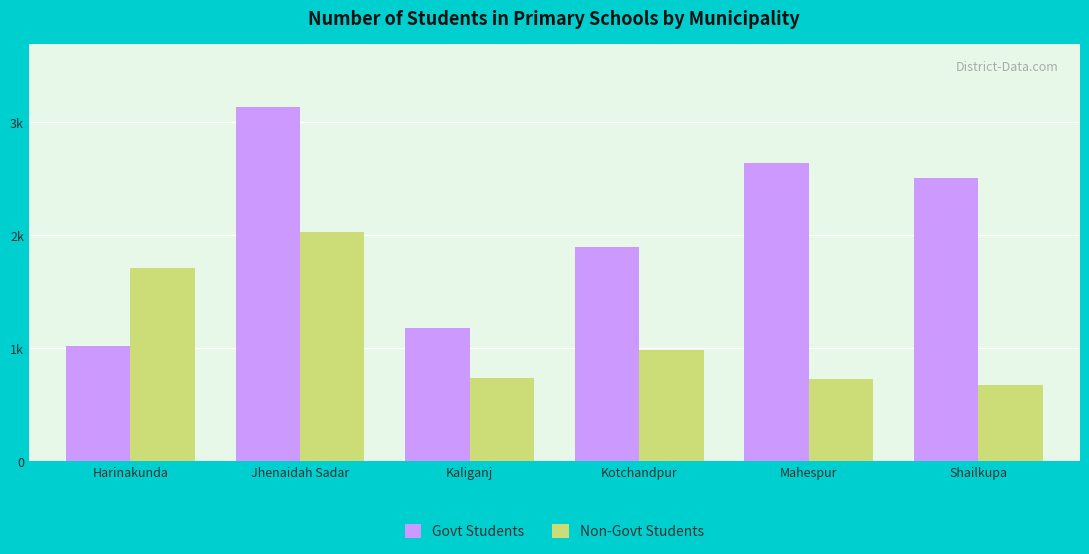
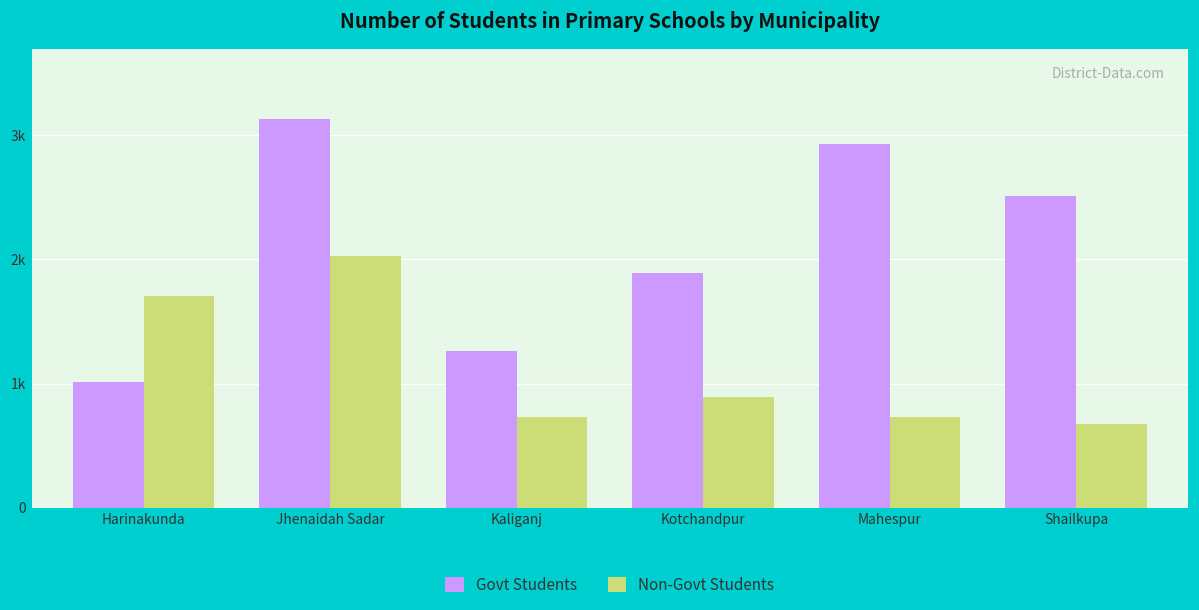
  {
    "Govt Students": {
      "Harinakunda": 1020,
      "Jhenaidah Sadar": 3130,
-     "Kaliganj": 1180,
+     "Kaliganj": 1260,
      "Kotchandpur": 1890,
-     "Mahespur": 2640,
+     "Mahespur": 2930,
      "Shailkupa": 2510
    },
    "Non-Govt Students": {
      "Harinakunda": 1710,
      "Jhenaidah Sadar": 2030,
      "Kaliganj": 730,
-     "Kotchandpur": 980,
+     "Kotchandpur": 890,
      "Mahespur": 730,
      "Shailkupa": 680
    }
  }
